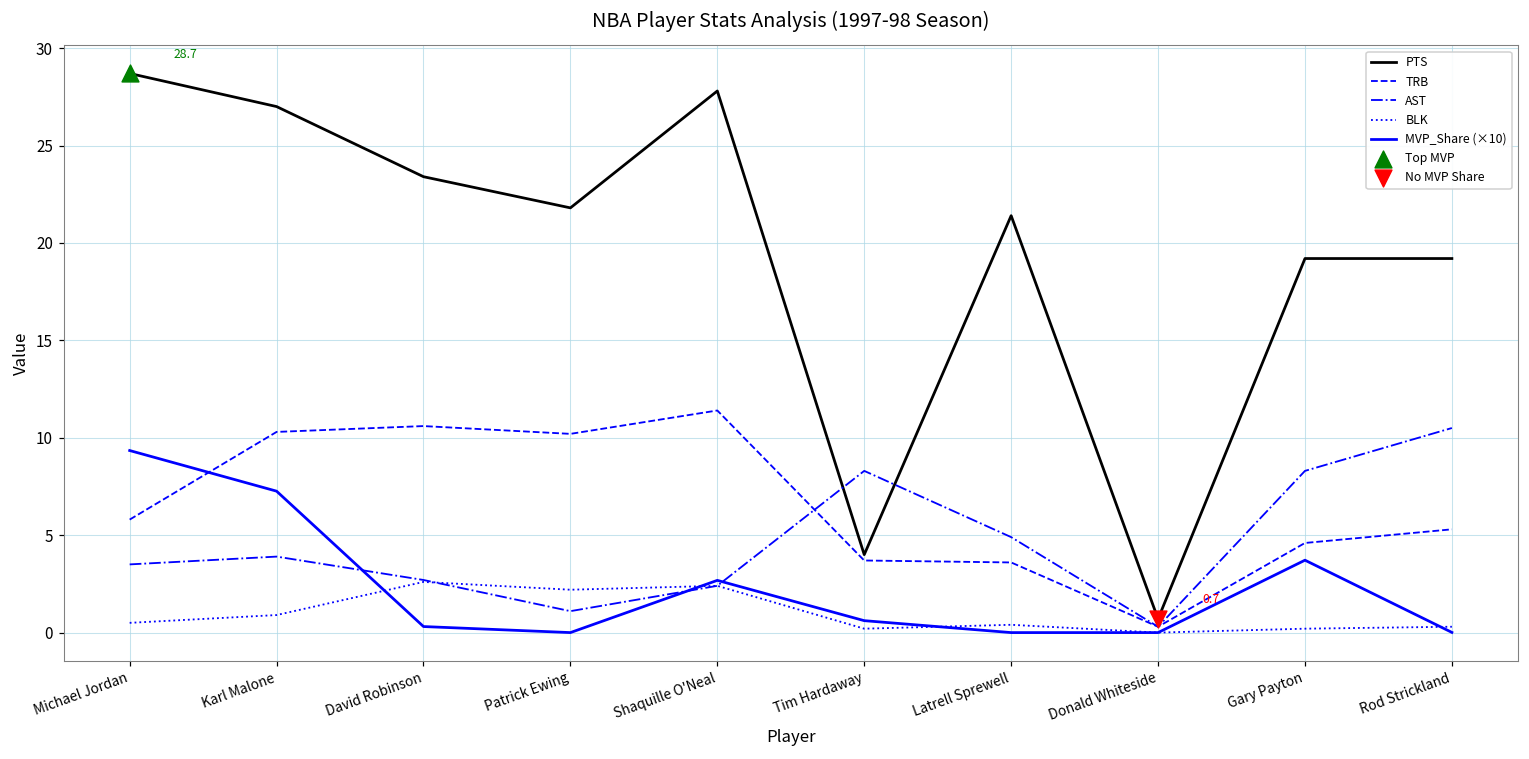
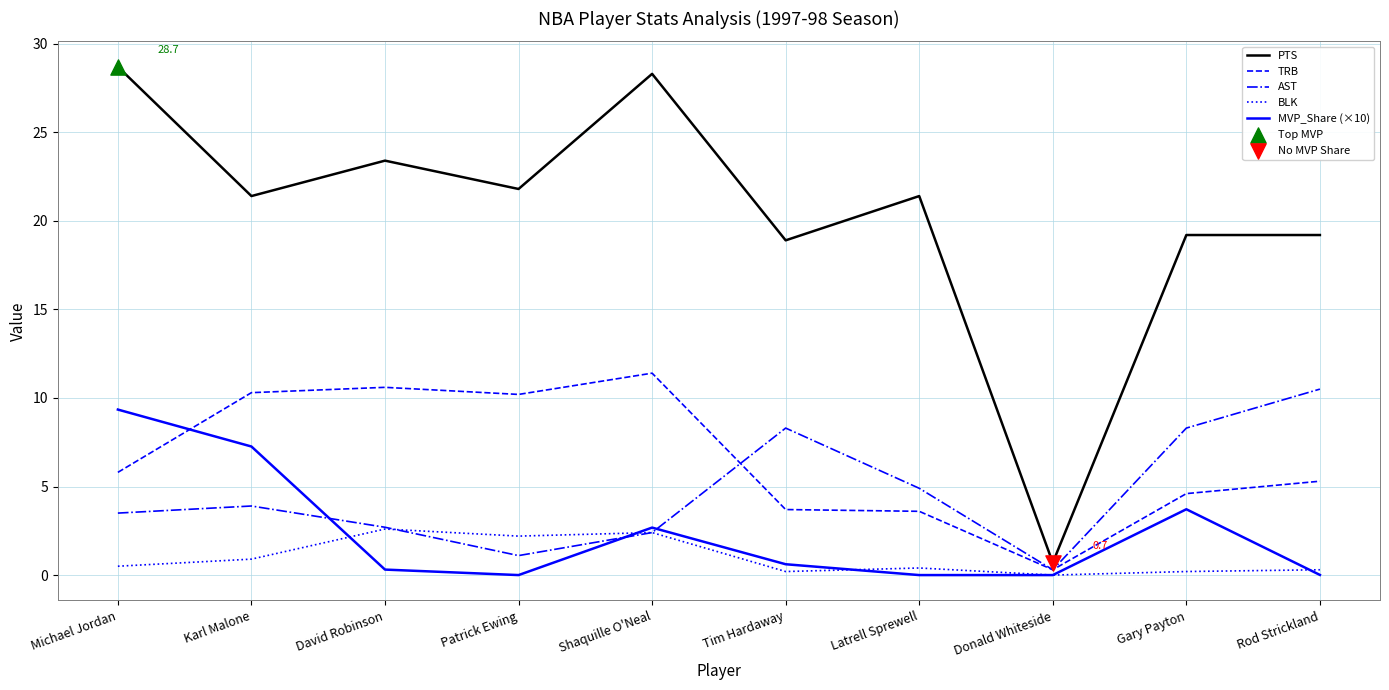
  {
    "PTS": {
-     "Karl Malone": 27.0,
+     "Karl Malone": 21.4,
      "David Robinson": 23.4,
      "Patrick Ewing": 21.8,
-     "Shaquille O'Neal": 27.8,
-     "Tim Hardaway": 4.0,
+     "Shaquille O'Neal": 28.3,
+     "Tim Hardaway": 18.9,
      "Latrell Sprewell": 21.4,
      "Gary Payton": 19.2,
      "Rod Strickland": 19.2
    }
  }
